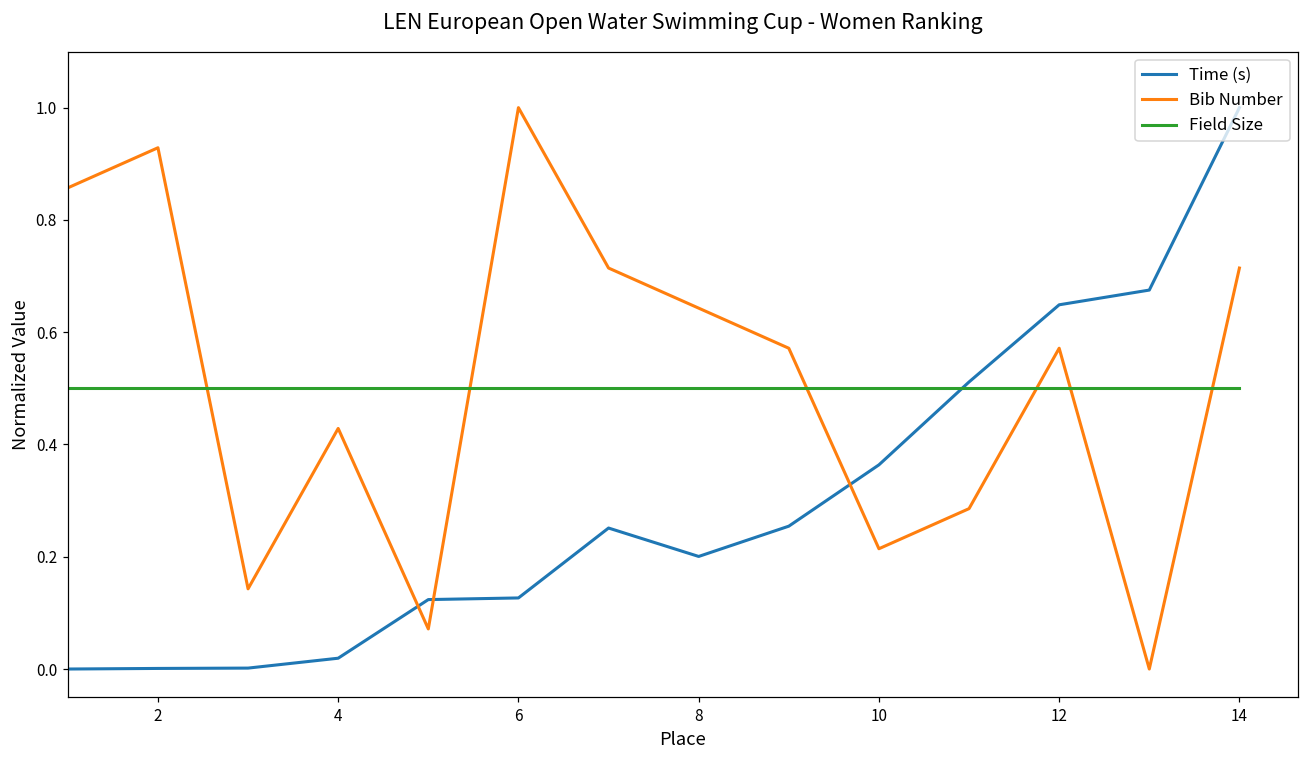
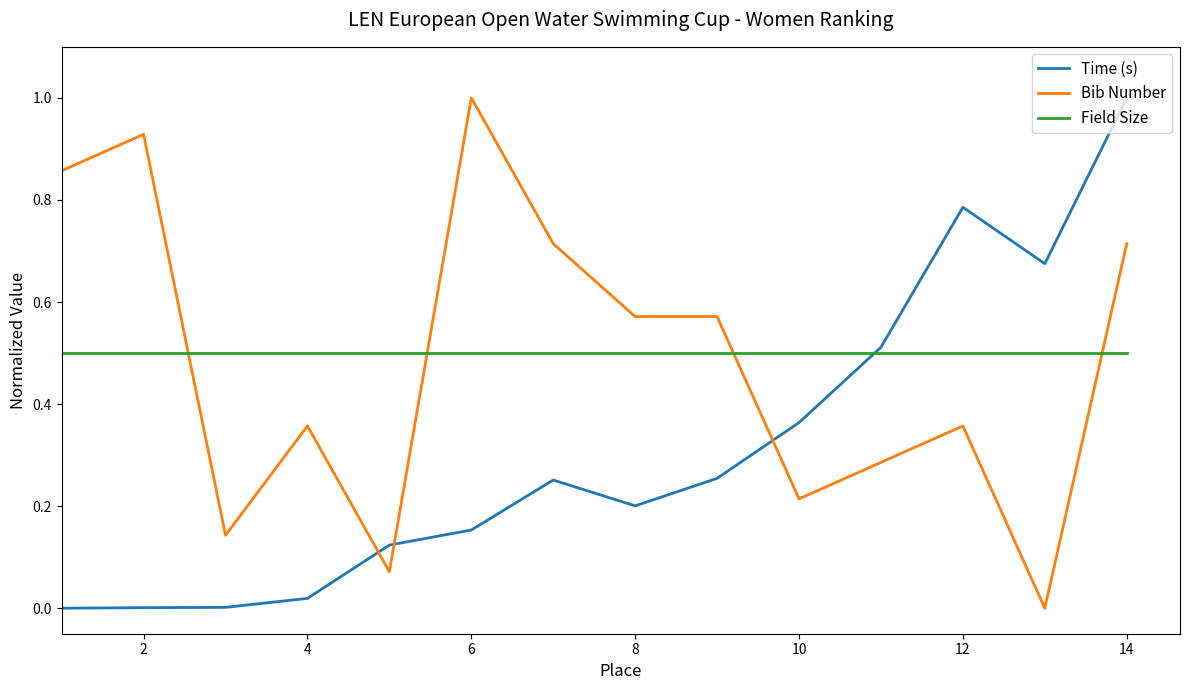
  {
    "Time (s)": {
      "2": 0.00,
      "4": 0.02,
-     "6": 0.13,
+     "6": 0.15,
      "8": 0.20,
      "10": 0.36,
-     "12": 0.65
+     "12": 0.79
    },
    "Bib Number": {
      "2": 0.93,
-     "4": 0.43,
+     "4": 0.36,
      "6": 1.00,
-     "8": 0.64,
+     "8": 0.57,
      "10": 0.21,
-     "12": 0.57,
+     "12": 0.36,
      "14": 0.71
    },
    "Field Size": {
      "2": 0.50,
      "4": 0.50,
      "6": 0.50,
      "8": 0.50,
      "10": 0.50,
      "12": 0.50,
      "14": 0.50
    }
  }
